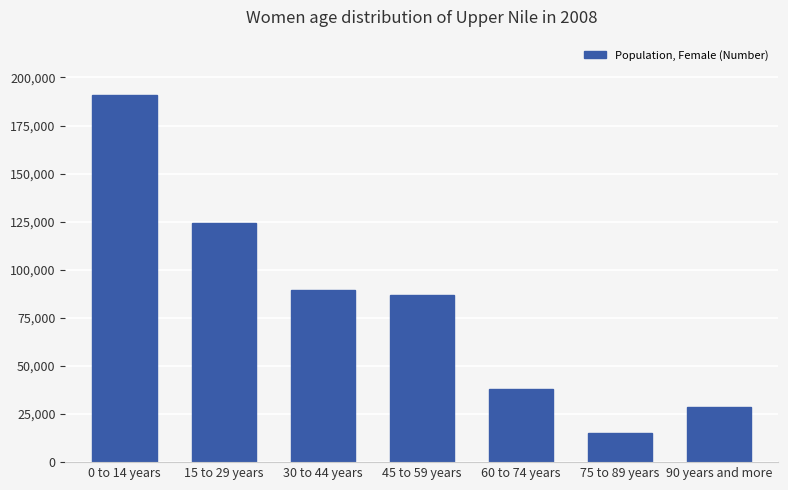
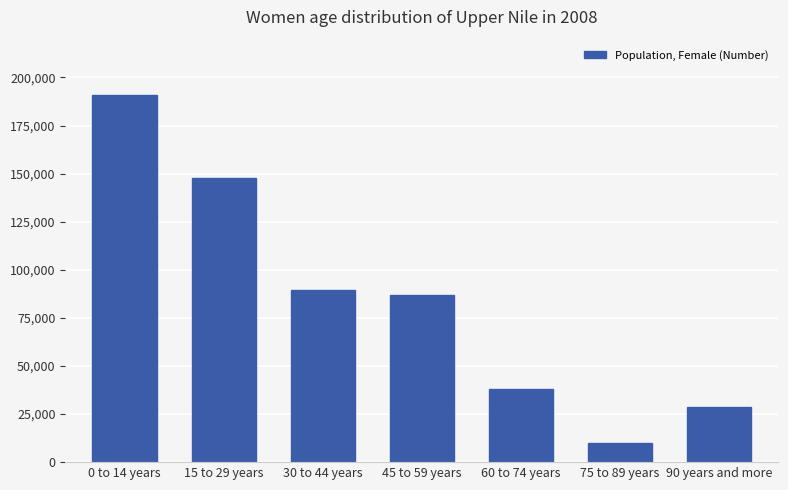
  {
    "0 to 14 years": "191,000",
-   "15 to 29 years": "124,000",
+   "15 to 29 years": "148,000",
    "30 to 44 years": "89,000",
    "45 to 59 years": "87,000",
    "60 to 74 years": "38,000",
-   "75 to 89 years": "15,000",
+   "75 to 89 years": "10,000",
    "90 years and more": "28,000"
  }
